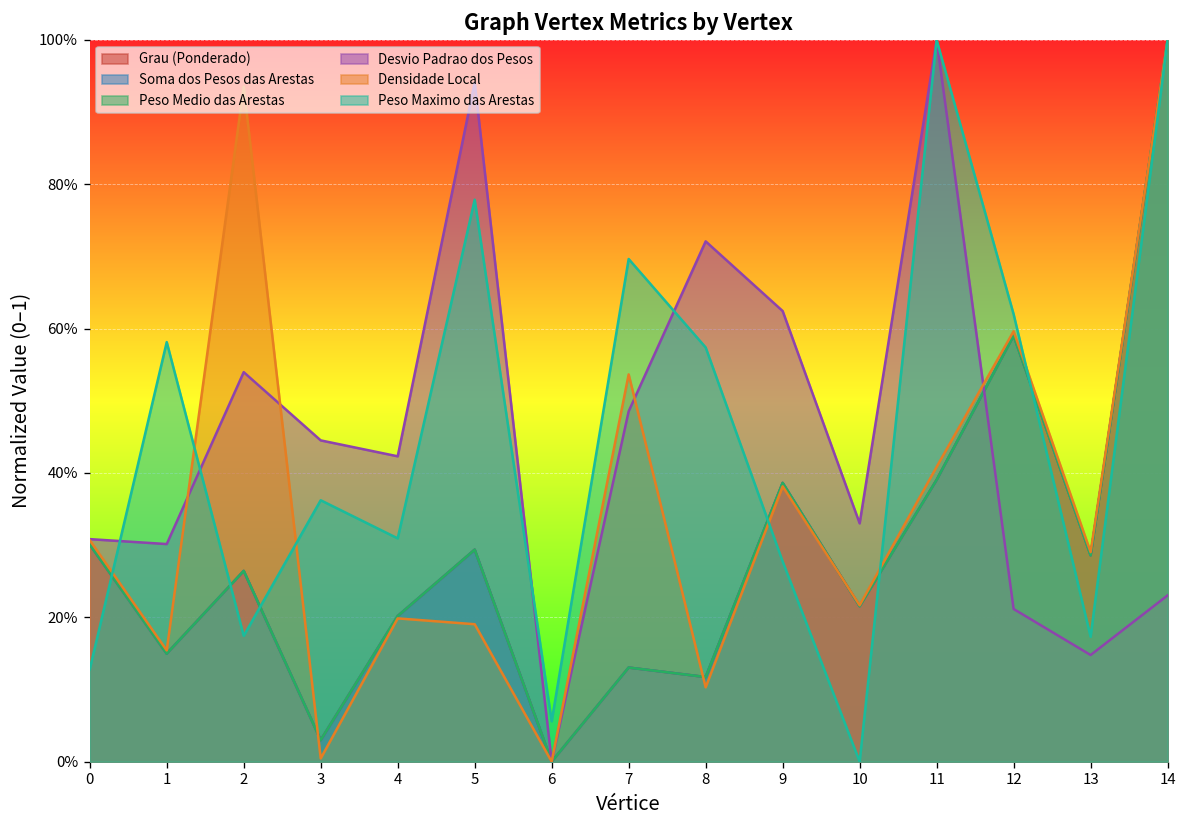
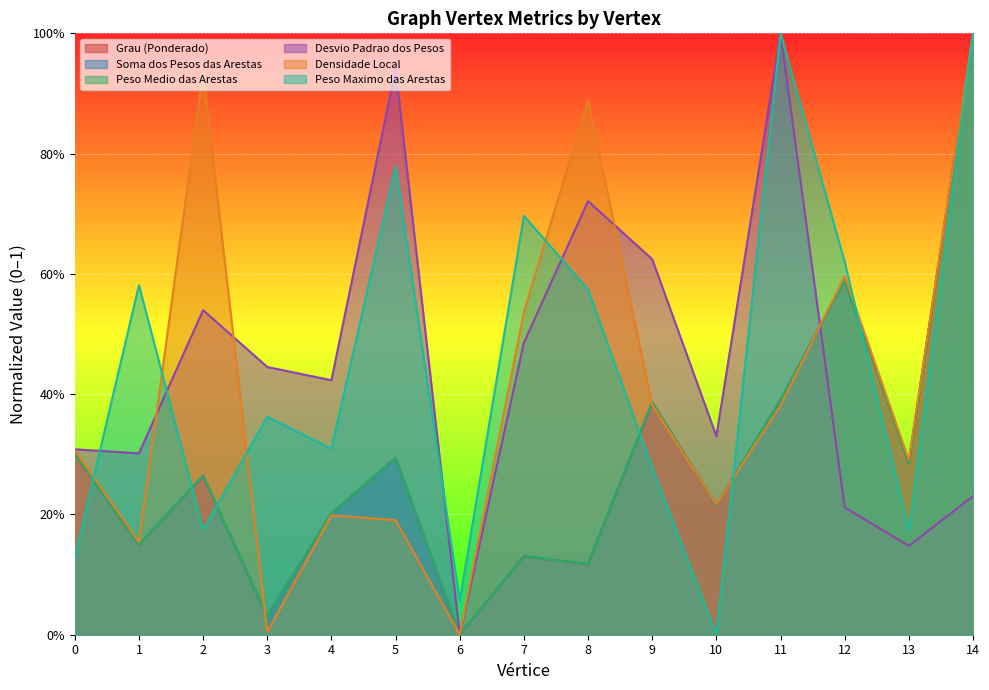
  {
    "Desvio Padrao dos Pesos": {
      "1": "30%",
      "2": "54%",
      "3": "45%",
      "4": "42%",
      "7": "49%",
      "8": "72%",
      "9": "62%",
      "10": "33%",
      "12": "21%",
      "13": "15%",
      "14": "23%"
    },
    "Densidade Local": {
      "1": "15%",
      "3": "0%",
      "5": "19%",
      "7": "54%",
-     "8": "10%",
+     "8": "89%",
      "9": "38%",
-     "11": "41%",
+     "11": "38%",
      "12": "60%",
      "13": "29%"
    }
  }
